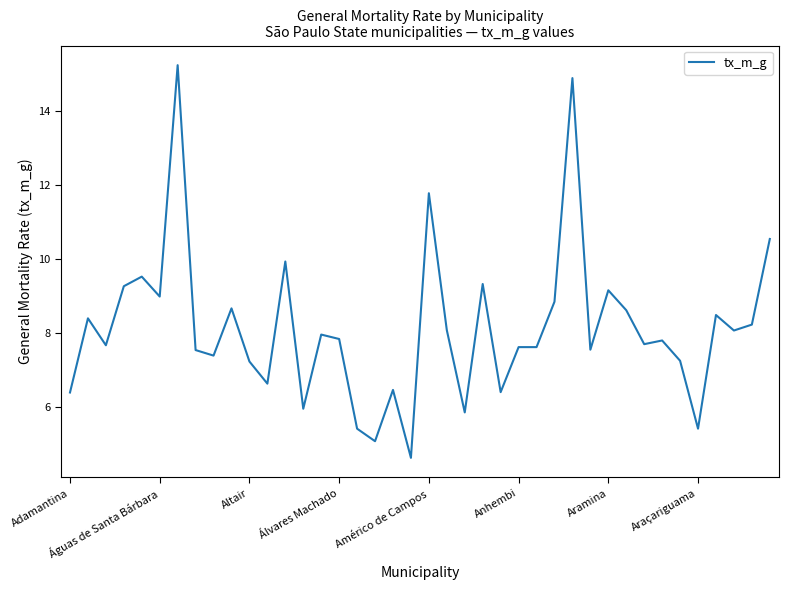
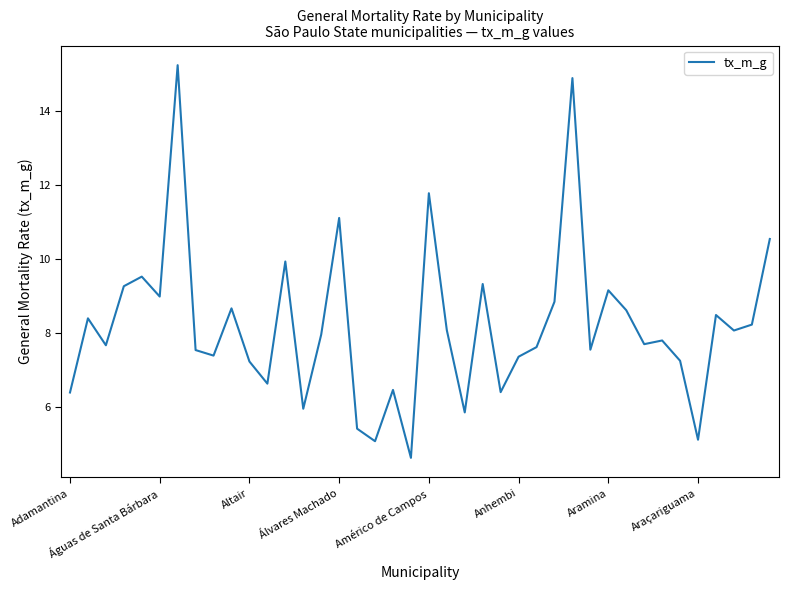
  {
    "Adamantina": 6.4,
    "Águas de Santa Bárbara": 9.0,
    "Altair": 7.2,
-   "Álvares Machado": 7.8,
+   "Álvares Machado": 11.1,
    "Américo de Campos": 11.8,
-   "Anhembi": 7.6,
+   "Anhembi": 7.4,
    "Aramina": 9.2,
-   "Araçariguama": 5.4
+   "Araçariguama": 5.1
  }
